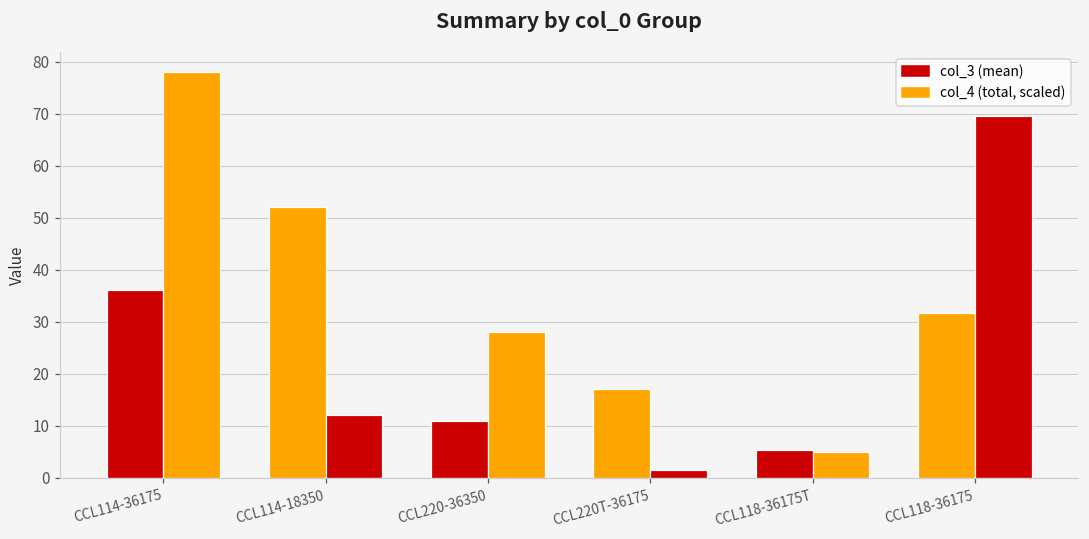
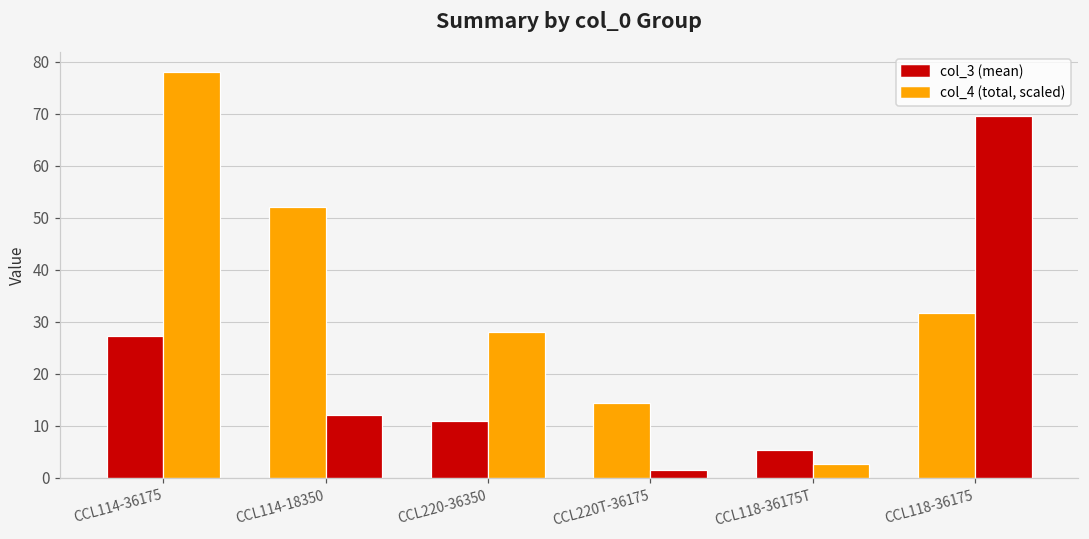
  {
    "col_3 (mean)": {
-     "CCL114-36175": 36,
+     "CCL114-36175": 27,
      "CCL114-18350": 52,
      "CCL220-36350": 11,
-     "CCL220T-36175": 17,
+     "CCL220T-36175": 14,
      "CCL118-36175T": 5,
      "CCL118-36175": 32
    },
    "col_4 (total, scaled)": {
      "CCL114-36175": 78,
      "CCL114-18350": 12,
      "CCL220-36350": 28,
      "CCL220T-36175": 1,
-     "CCL118-36175T": 5,
+     "CCL118-36175T": 3,
      "CCL118-36175": 70
    }
  }
